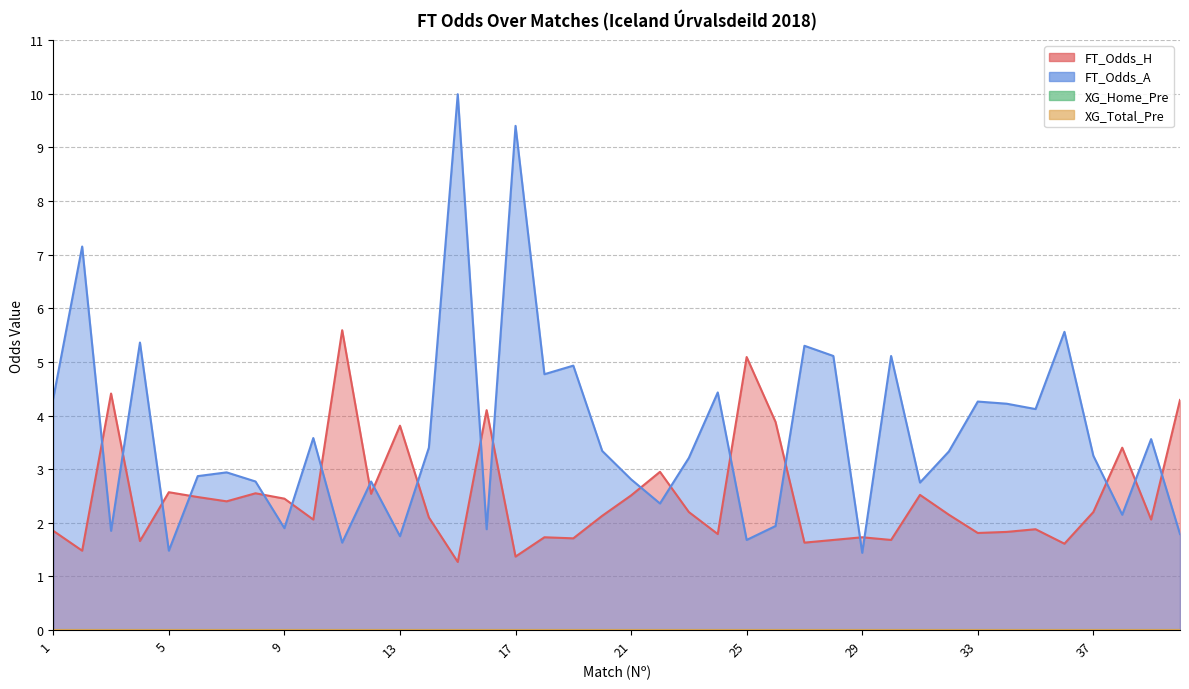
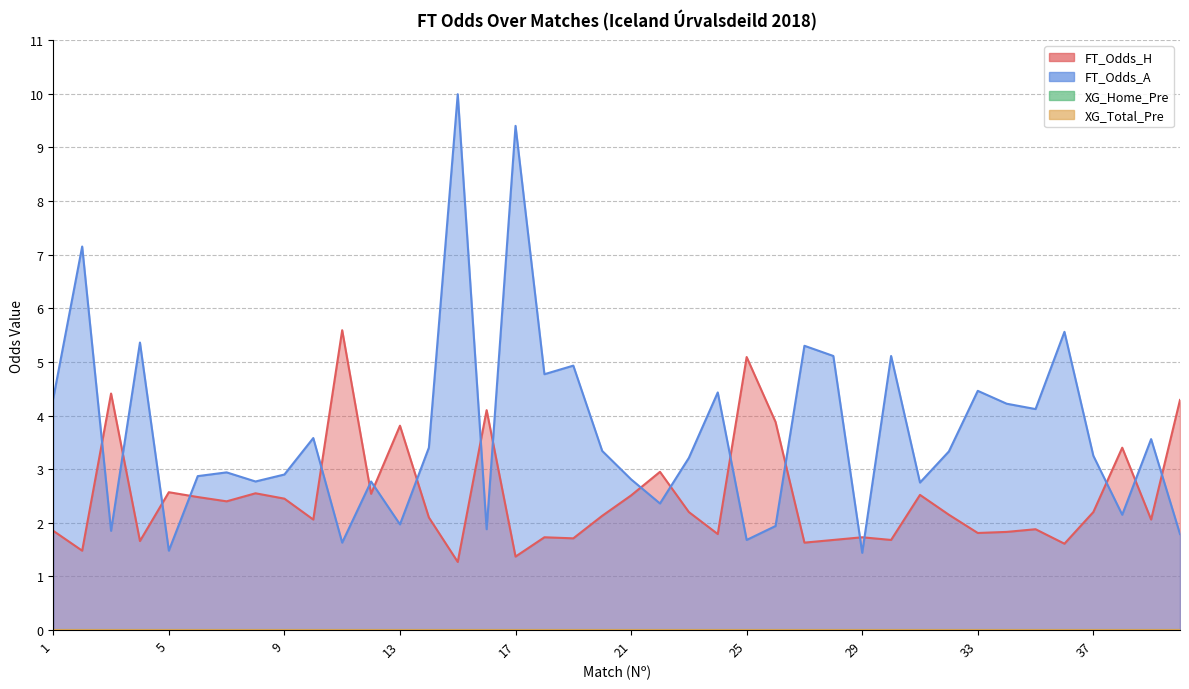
  {
    "FT_Odds_A": {
      "1": 4.3,
      "5": 1.5,
-     "9": 1.9,
-     "13": 1.8,
+     "9": 2.9,
+     "13": 2.0,
      "17": 9.4,
      "21": 2.8,
      "25": 1.7,
      "29": 1.4,
-     "33": 4.3,
+     "33": 4.5,
      "37": 3.3
    }
  }
